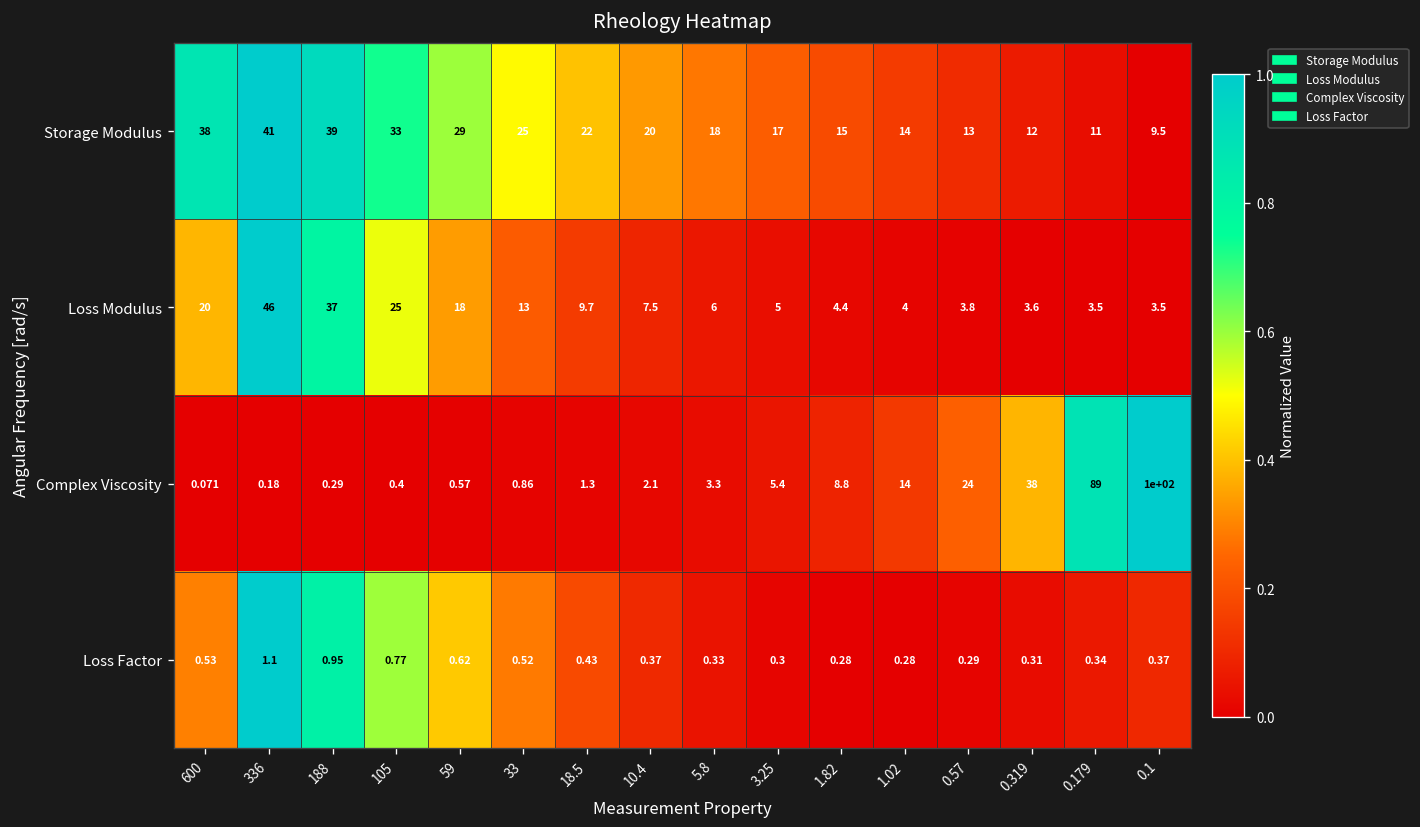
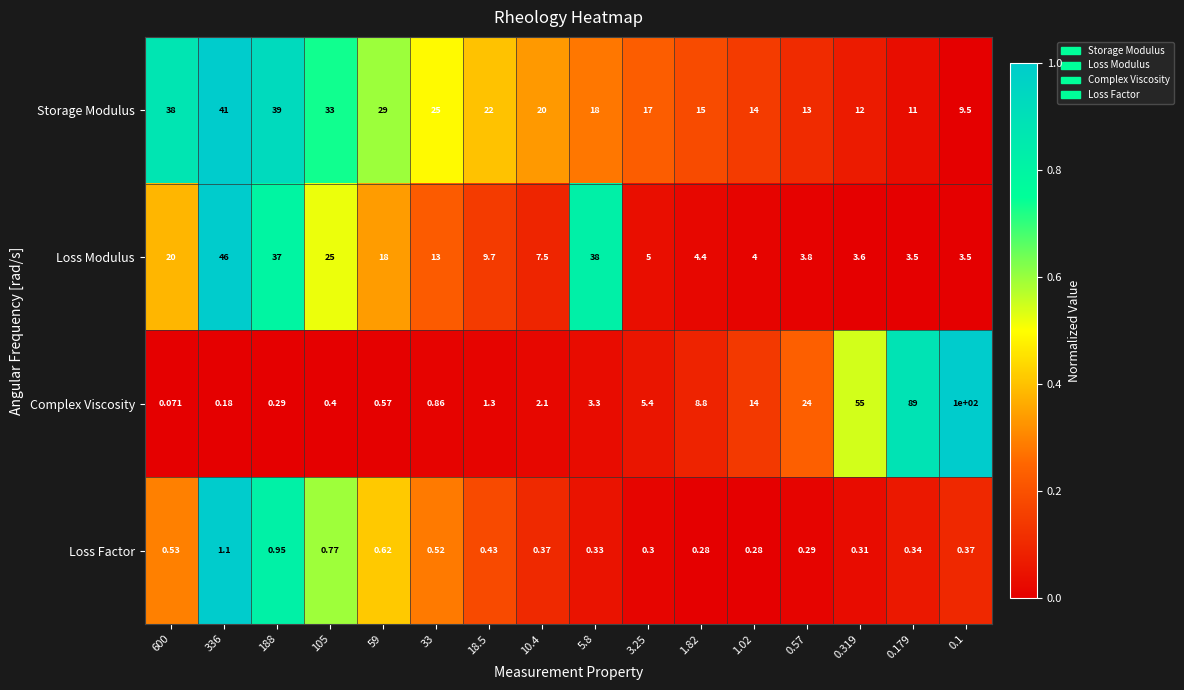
  {
    "Storage Modulus": {
      "600": "38",
      "336": "41",
      "188": "39",
      "105": "33",
      "59": "29",
      "33": "25",
      "18.5": "22",
      "10.4": "20",
      "5.8": "18",
      "3.25": "17",
      "1.82": "15",
      "1.02": "14",
      "0.57": "13",
      "0.319": "12",
      "0.179": "11",
      "0.1": "9.5"
    },
    "Loss Modulus": {
      "600": "20",
      "336": "46",
      "188": "37",
      "105": "25",
      "59": "18",
      "33": "13",
      "18.5": "9.7",
      "10.4": "7.5",
-     "5.8": "6",
+     "5.8": "38",
      "3.25": "5",
      "1.82": "4.4",
      "1.02": "4",
      "0.57": "3.8",
      "0.319": "3.6",
      "0.179": "3.5",
      "0.1": "3.5"
    },
    "Complex Viscosity": {
      "600": "0.071",
      "336": "0.18",
      "188": "0.29",
      "105": "0.4",
      "59": "0.57",
      "33": "0.86",
      "18.5": "1.3",
      "10.4": "2.1",
      "5.8": "3.3",
      "3.25": "5.4",
      "1.82": "8.8",
      "1.02": "14",
      "0.57": "24",
-     "0.319": "38",
+     "0.319": "55",
      "0.179": "89",
      "0.1": "1e+02"
    },
    "Loss Factor": {
      "600": "0.53",
      "336": "1.1",
      "188": "0.95",
      "105": "0.77",
      "59": "0.62",
      "33": "0.52",
      "18.5": "0.43",
      "10.4": "0.37",
      "5.8": "0.33",
      "3.25": "0.3",
      "1.82": "0.28",
      "1.02": "0.28",
      "0.57": "0.29",
      "0.319": "0.31",
      "0.179": "0.34",
      "0.1": "0.37"
    }
  }
